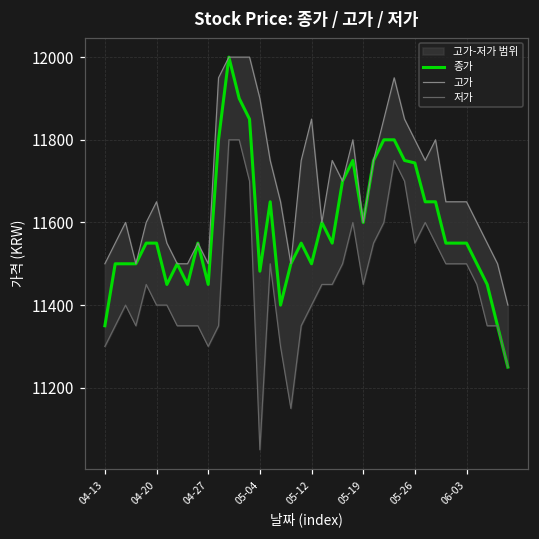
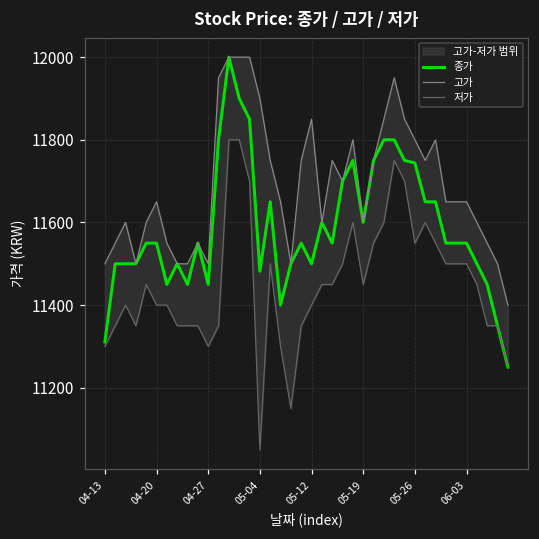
  {
    "종가": {
-     "04-13": 11350,
+     "04-13": 11310,
      "04-20": 11550,
      "04-27": 11450,
      "05-04": 11480,
      "05-12": 11500,
      "05-26": 11740,
      "06-03": 11550
    }
  }
